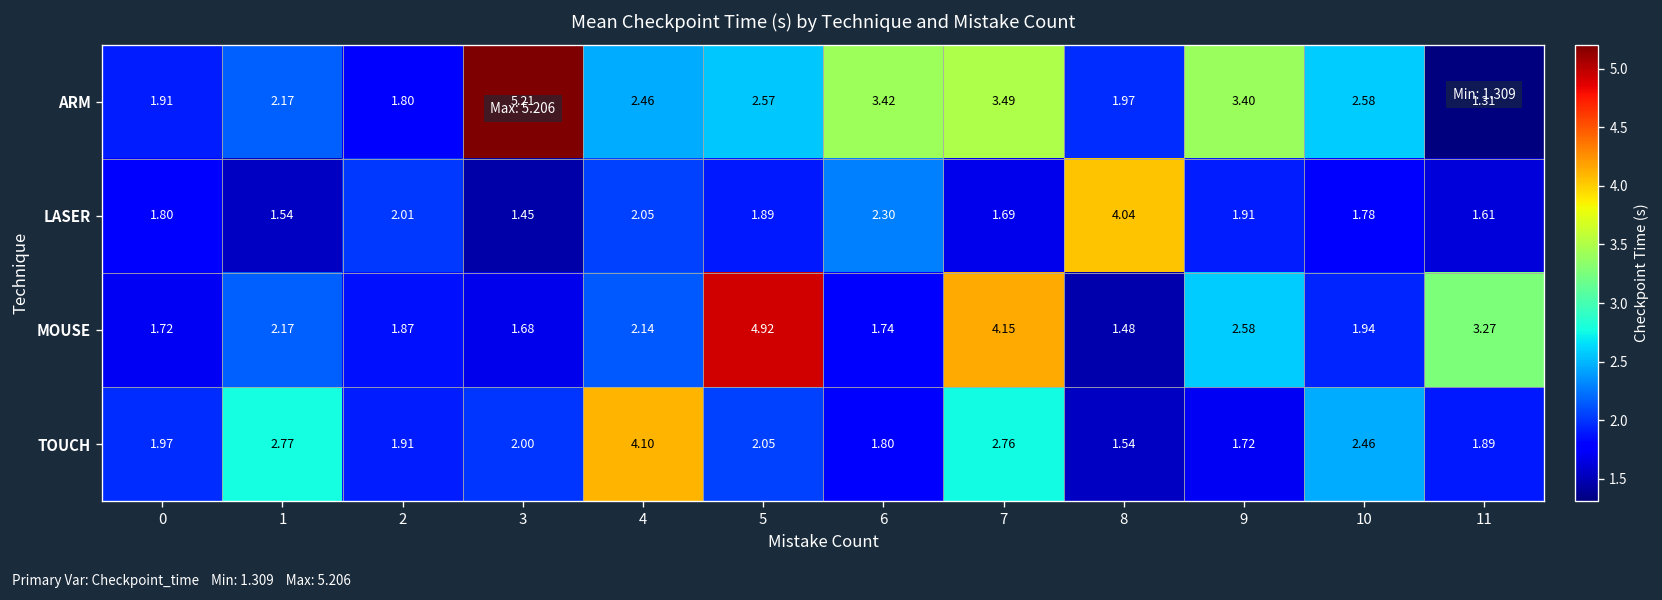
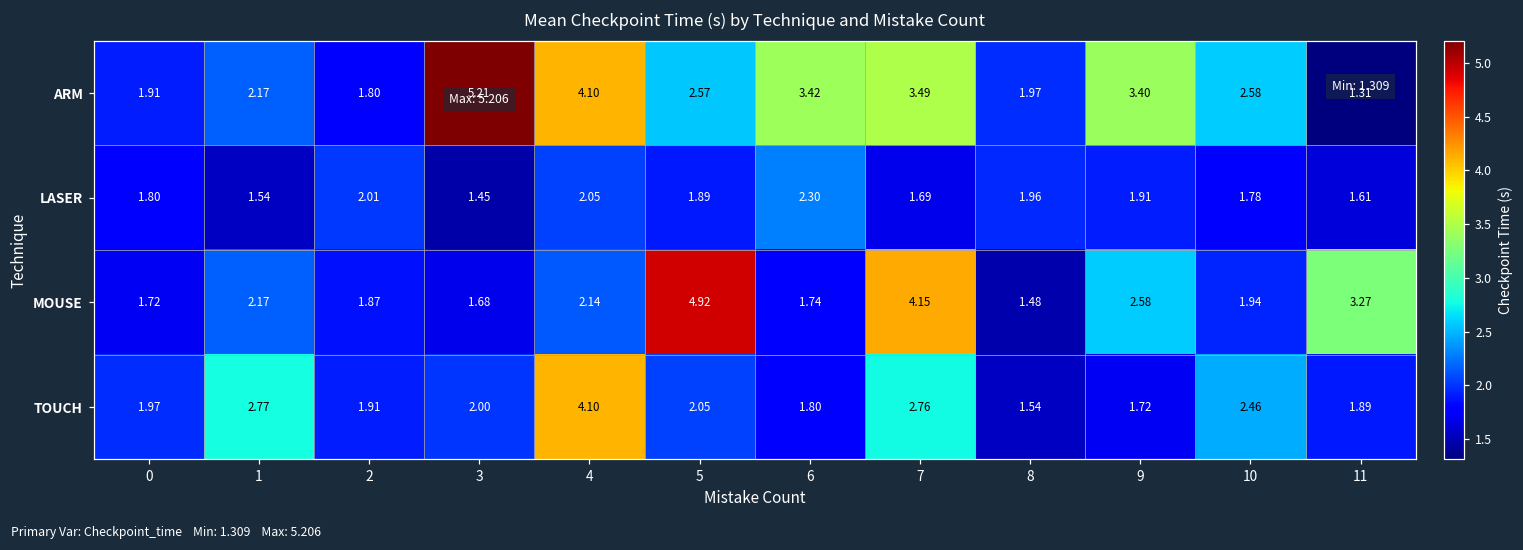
  {
    "ARM": {
      "0": 1.91,
      "1": 2.17,
      "2": 1.80,
-     "4": 2.46,
+     "4": 4.10,
      "5": 2.57,
      "6": 3.42,
      "7": 3.49,
      "8": 1.97,
      "9": 3.40,
      "10": 2.58
    },
    "LASER": {
      "0": 1.80,
      "1": 1.54,
      "2": 2.01,
      "3": 1.45,
      "4": 2.05,
      "5": 1.89,
      "6": 2.30,
      "7": 1.69,
-     "8": 4.04,
+     "8": 1.96,
      "9": 1.91,
      "10": 1.78,
      "11": 1.61
    },
    "MOUSE": {
      "0": 1.72,
      "1": 2.17,
      "2": 1.87,
      "3": 1.68,
      "4": 2.14,
      "5": 4.92,
      "6": 1.74,
      "7": 4.15,
      "8": 1.48,
      "9": 2.58,
      "10": 1.94,
      "11": 3.27
    },
    "TOUCH": {
      "0": 1.97,
      "1": 2.77,
      "2": 1.91,
      "3": 2.00,
      "4": 4.10,
      "5": 2.05,
      "6": 1.80,
      "7": 2.76,
      "8": 1.54,
      "9": 1.72,
      "10": 2.46,
      "11": 1.89
    }
  }
